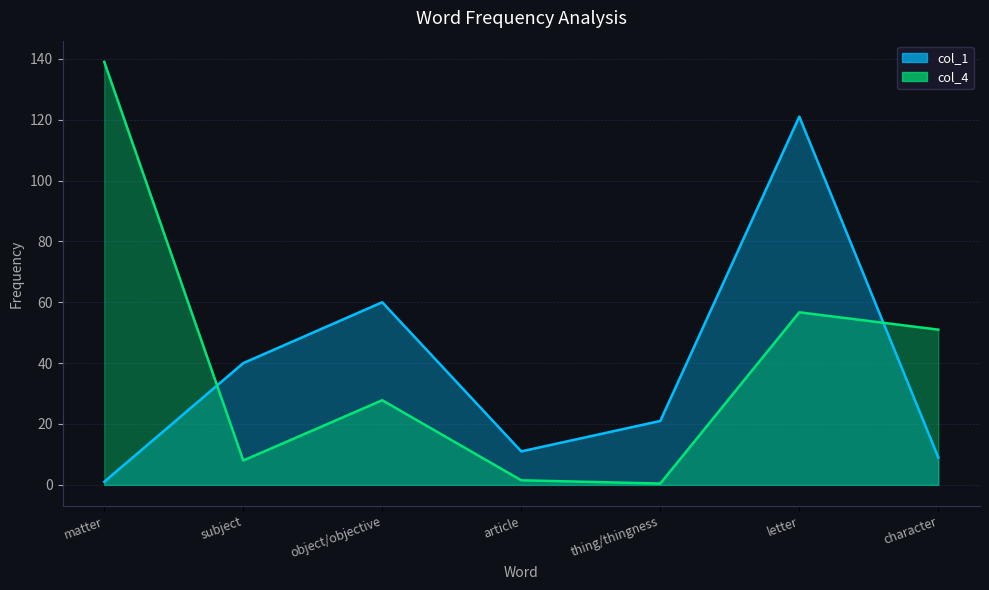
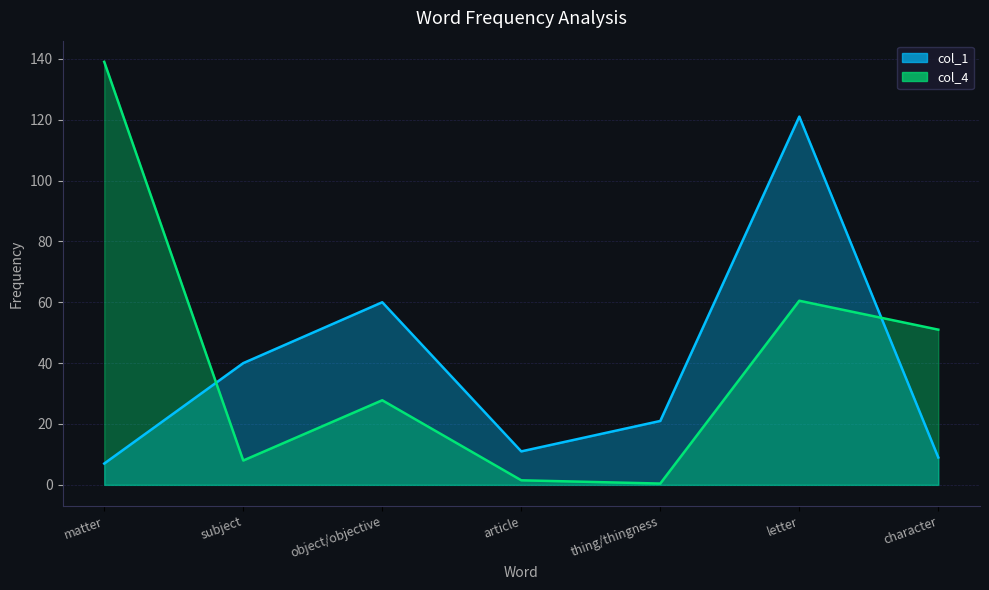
  {
    "col_1": {
-     "matter": 1,
+     "matter": 7,
      "subject": 40,
      "object/objective": 60,
      "article": 11,
      "thing/thingness": 21,
      "letter": 121,
      "character": 9
    },
    "col_4": {
      "matter": 139,
      "subject": 8,
      "object/objective": 28,
      "article": 2,
      "thing/thingness": 0,
-     "letter": 57,
+     "letter": 61,
      "character": 51
    }
  }
